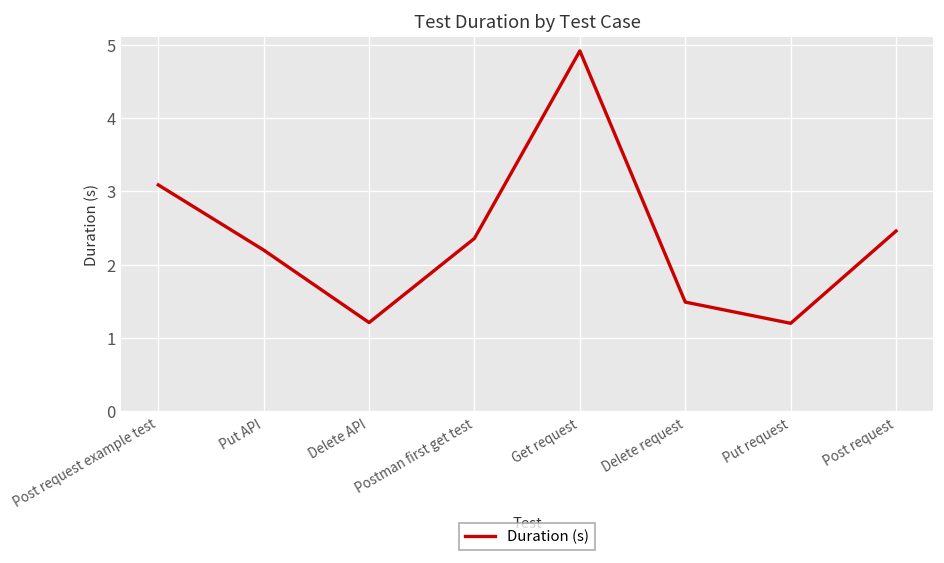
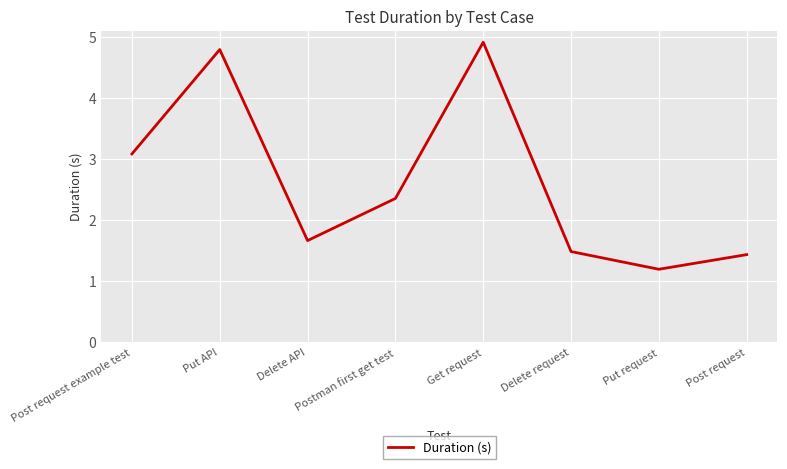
  {
    "Post request example test": 3.1,
-   "Put API": 2.2,
-   "Delete API": 1.2,
+   "Put API": 4.8,
+   "Delete API": 1.7,
    "Postman first get test": 2.4,
    "Get request": 4.9,
    "Delete request": 1.5,
    "Put request": 1.2,
-   "Post request": 2.5
+   "Post request": 1.4
  }
